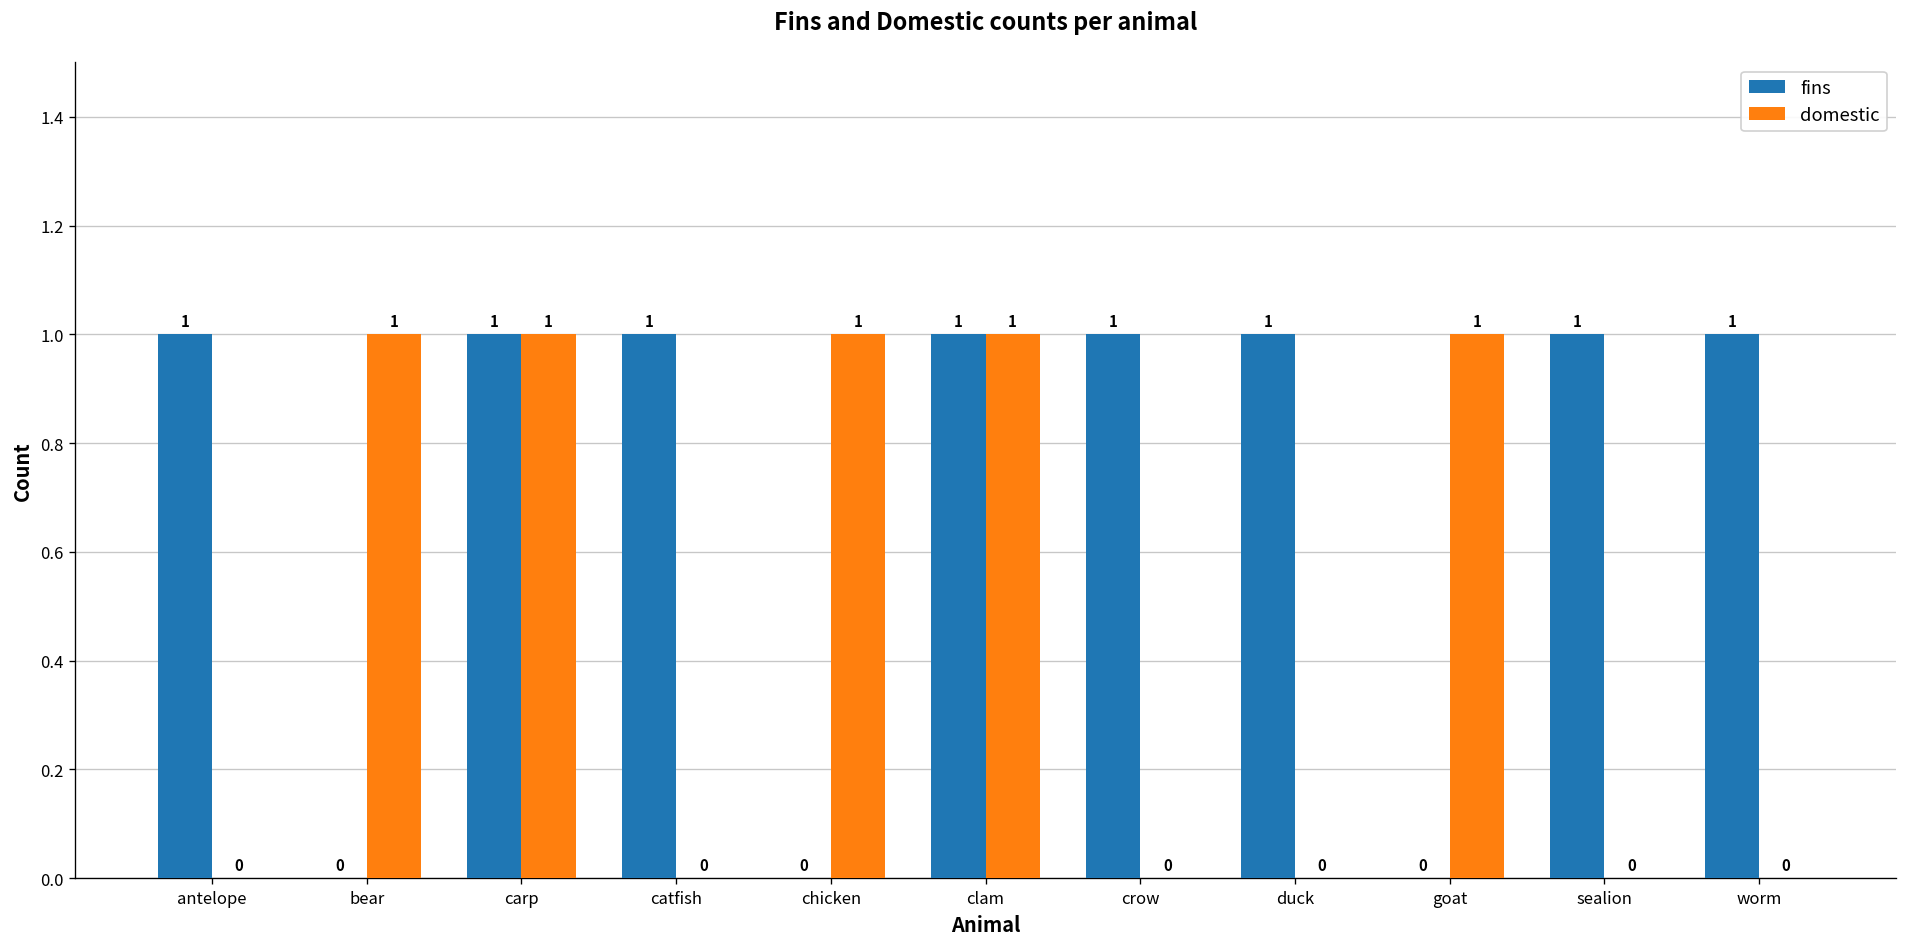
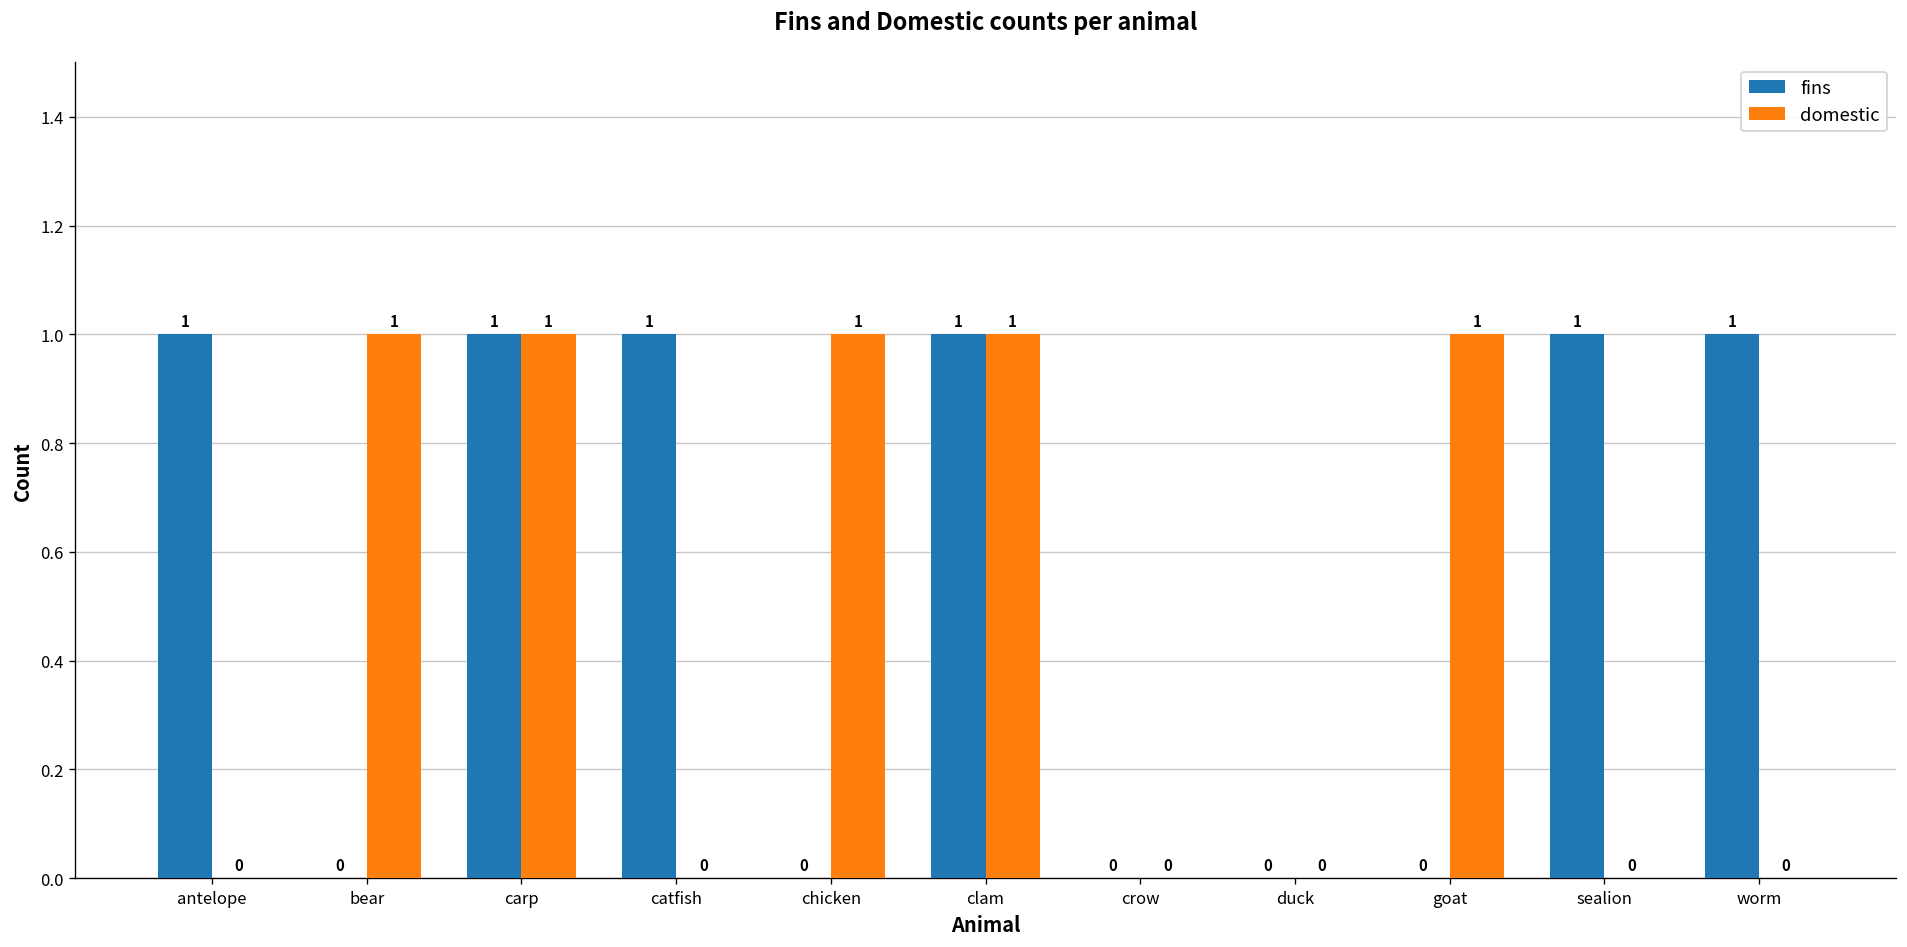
  {
    "fins": {
      "antelope": 1,
      "bear": 0,
      "carp": 1,
      "catfish": 1,
      "chicken": 0,
      "clam": 1,
-     "crow": 1,
-     "duck": 1,
+     "crow": 0,
+     "duck": 0,
      "goat": 0,
      "sealion": 1,
      "worm": 1
    },
    "domestic": {
      "antelope": 0,
      "bear": 1,
      "carp": 1,
      "catfish": 0,
      "chicken": 1,
      "clam": 1,
      "crow": 0,
      "duck": 0,
      "goat": 1,
      "sealion": 0,
      "worm": 0
    }
  }
